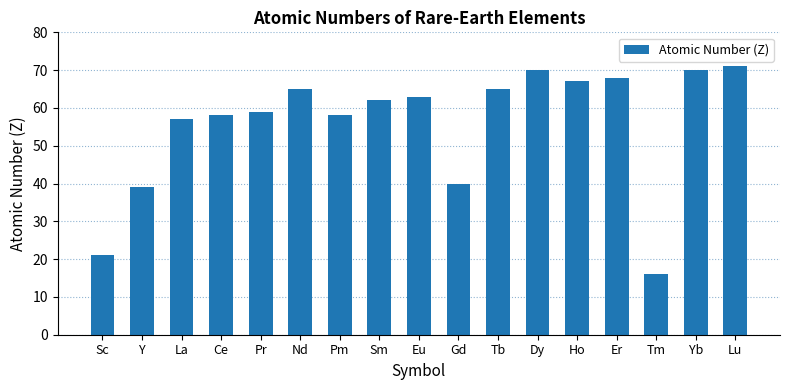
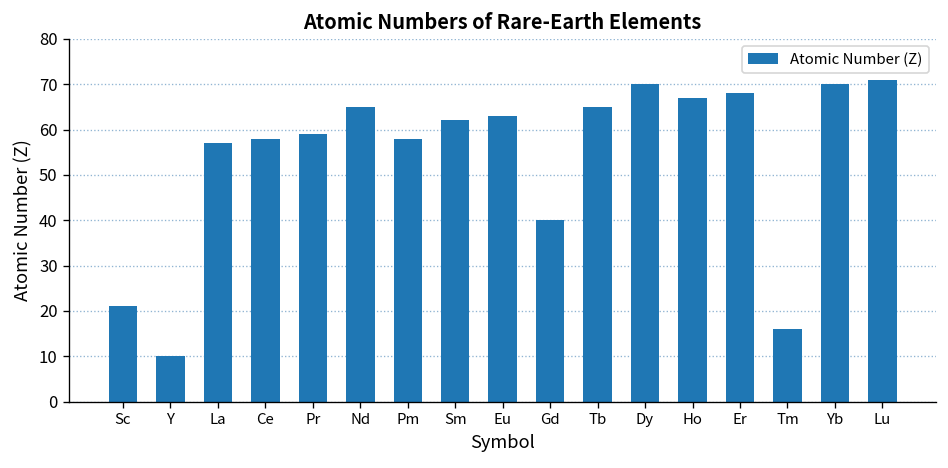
  {
    "Sc": 21,
-   "Y": 39,
+   "Y": 10,
    "La": 57,
    "Ce": 58,
    "Pr": 59,
    "Nd": 65,
    "Pm": 58,
    "Sm": 62,
    "Eu": 63,
    "Gd": 40,
    "Tb": 65,
    "Dy": 70,
    "Ho": 67,
    "Er": 68,
    "Tm": 16,
    "Yb": 70,
    "Lu": 71
  }
